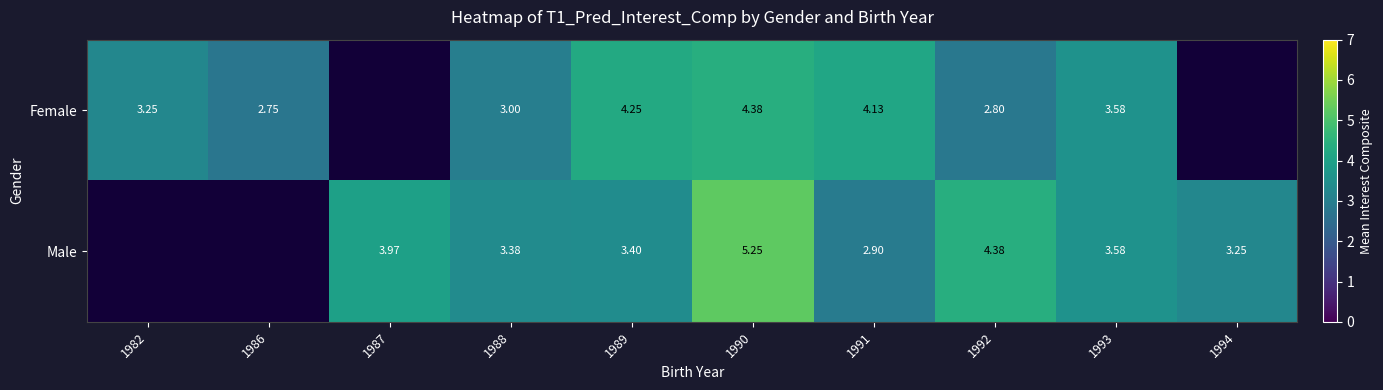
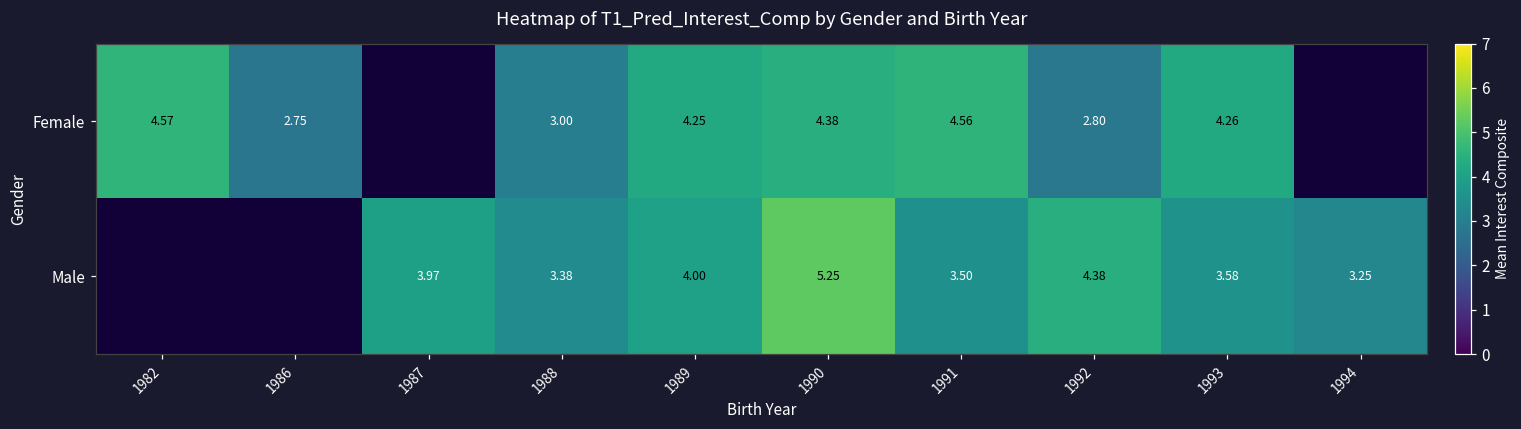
  {
    "Female": {
-     "1982": 3.25,
+     "1982": 4.57,
      "1986": 2.75,
      "1988": 3.00,
      "1989": 4.25,
      "1990": 4.38,
-     "1991": 4.13,
+     "1991": 4.56,
      "1992": 2.80,
-     "1993": 3.58
+     "1993": 4.26
    },
    "Male": {
      "1987": 3.97,
      "1988": 3.38,
-     "1989": 3.40,
+     "1989": 4.00,
      "1990": 5.25,
-     "1991": 2.90,
+     "1991": 3.50,
      "1992": 4.38,
      "1993": 3.58,
      "1994": 3.25
    }
  }
